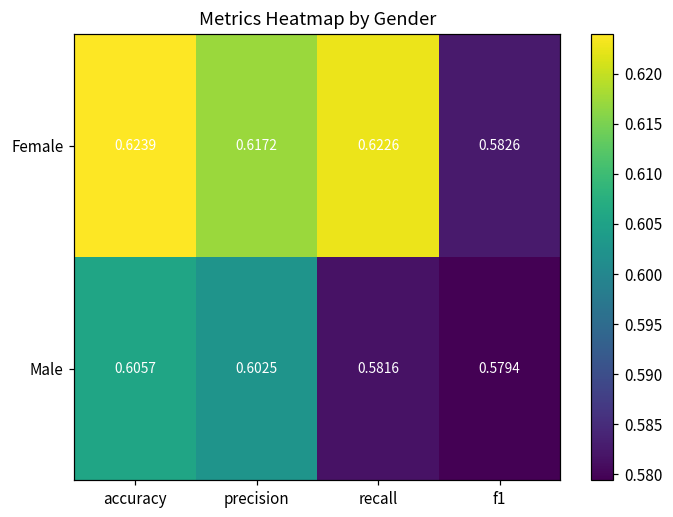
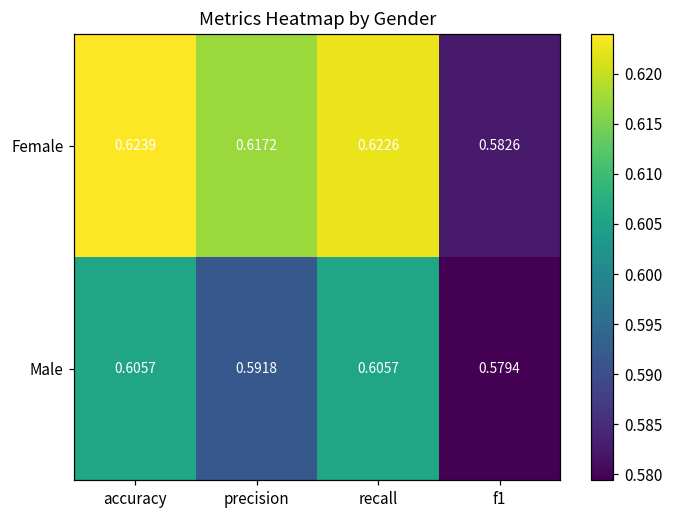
  {
    "Female": {
      "accuracy": 0.6239,
      "precision": 0.6172,
      "recall": 0.6226,
      "f1": 0.5826
    },
    "Male": {
      "accuracy": 0.6057,
-     "precision": 0.6025,
-     "recall": 0.5816,
+     "precision": 0.5918,
+     "recall": 0.6057,
      "f1": 0.5794
    }
  }
